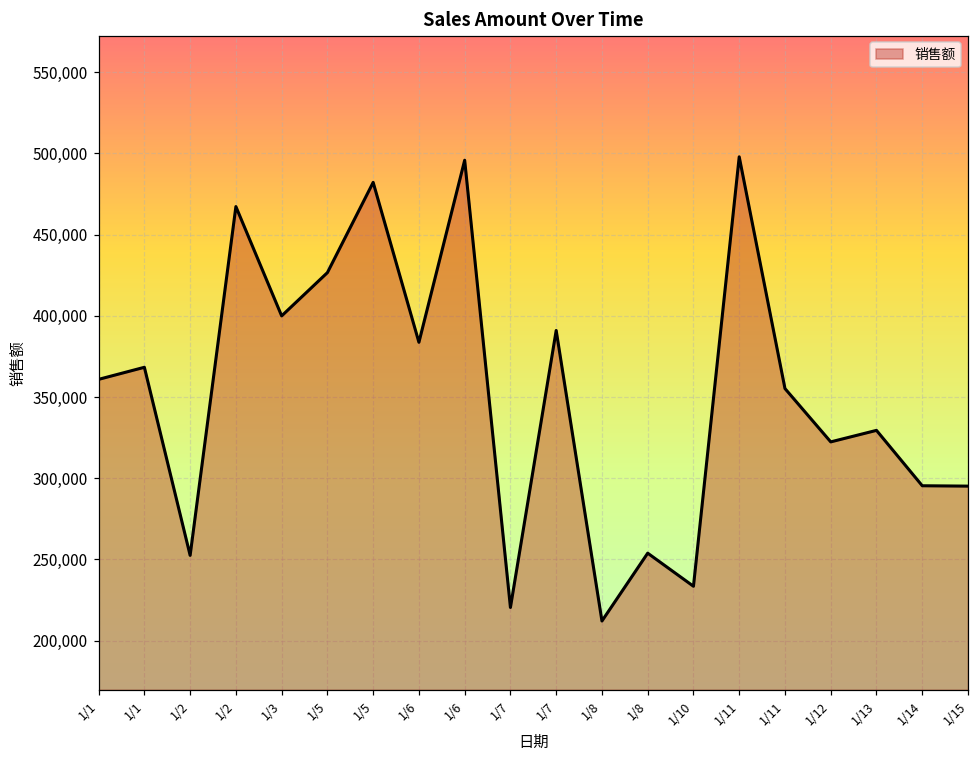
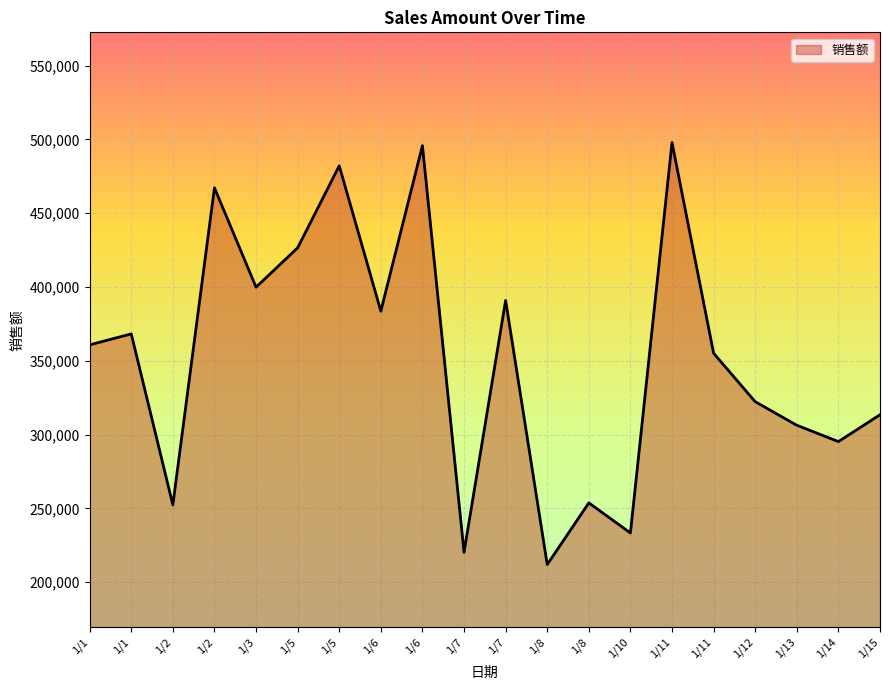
  {
    "1/3": "400,000",
    "1/10": "233,000",
    "1/12": "322,000",
-   "1/13": "329,000",
+   "1/13": "306,000",
    "1/14": "295,000",
-   "1/15": "295,000"
+   "1/15": "313,000"
  }
